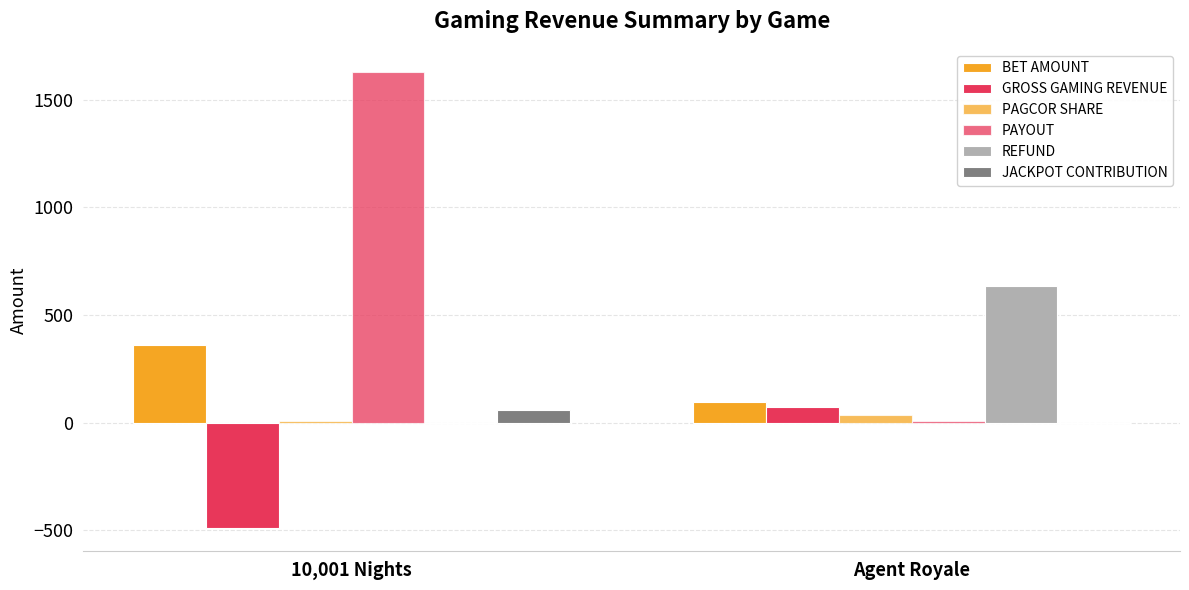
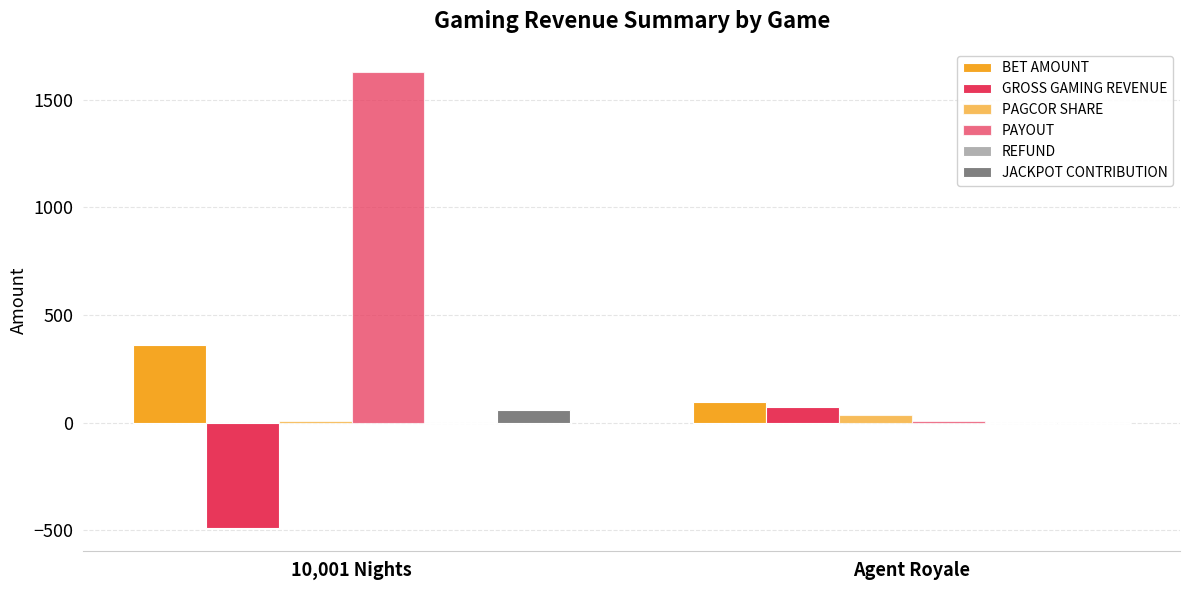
  {
    "REFUND": {
      "10,001 Nights": 0,
-     "Agent Royale": 640
+     "Agent Royale": 0
    },
    "JACKPOT CONTRIBUTION": {
      "10,001 Nights": 60,
      "Agent Royale": 0
    }
  }
